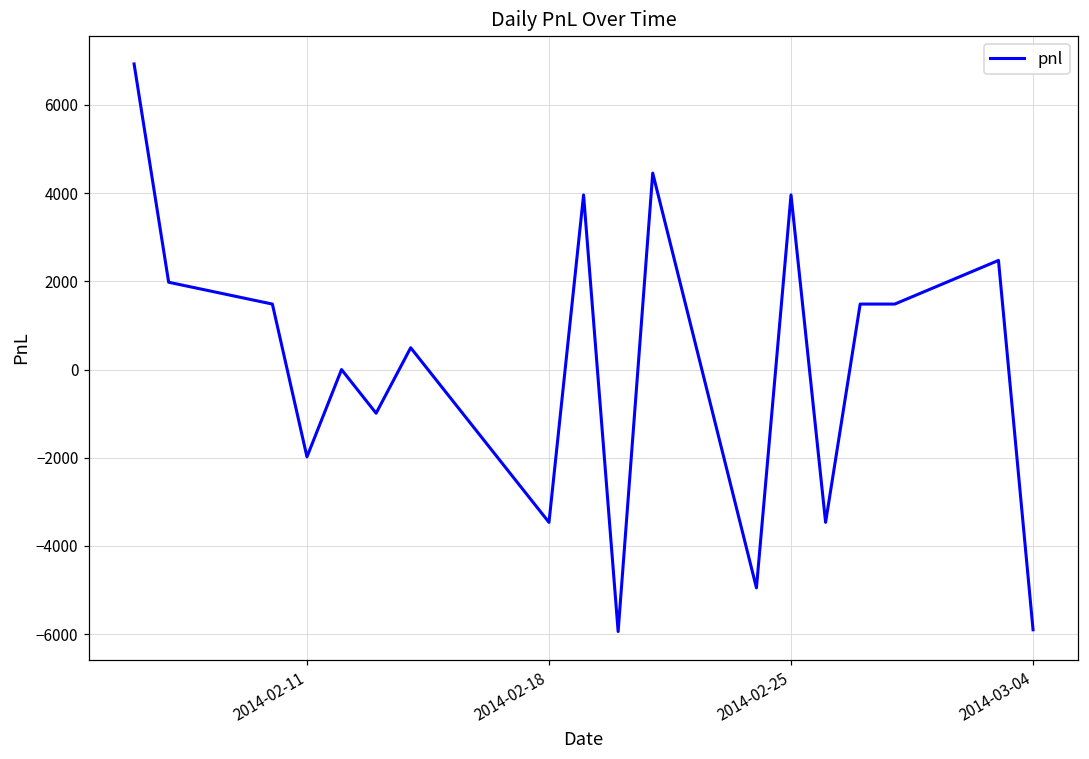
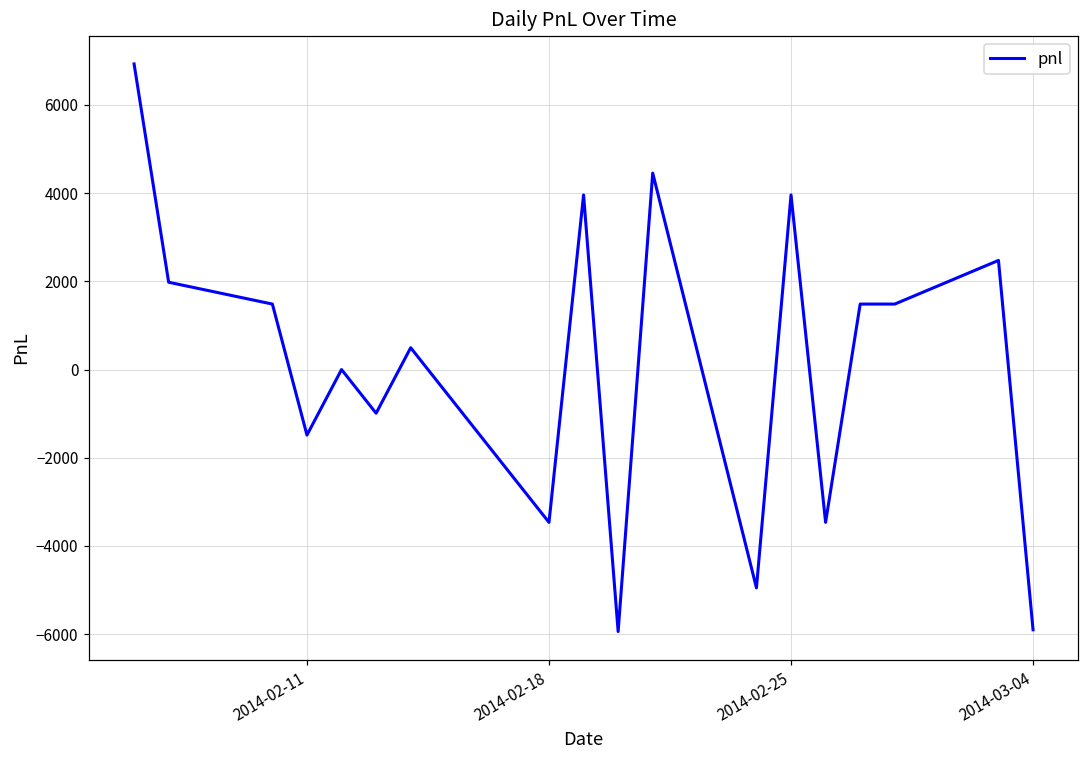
  {
-   "2014-02-11": -2000,
+   "2014-02-11": -1500,
    "2014-02-18": -3500,
    "2014-02-25": 4000,
    "2014-03-04": -5900
  }
